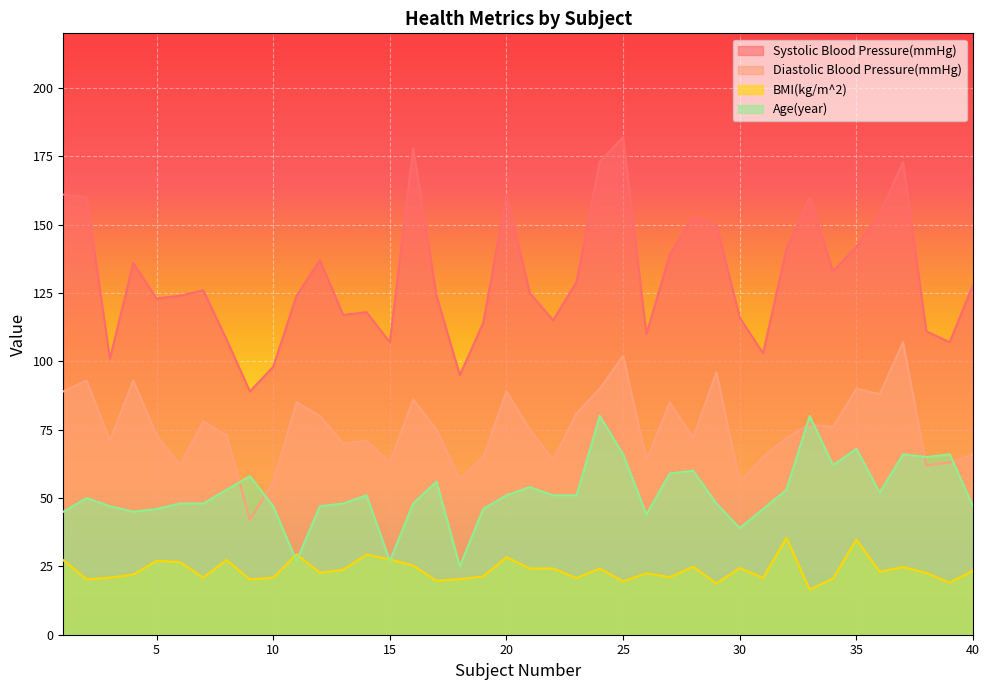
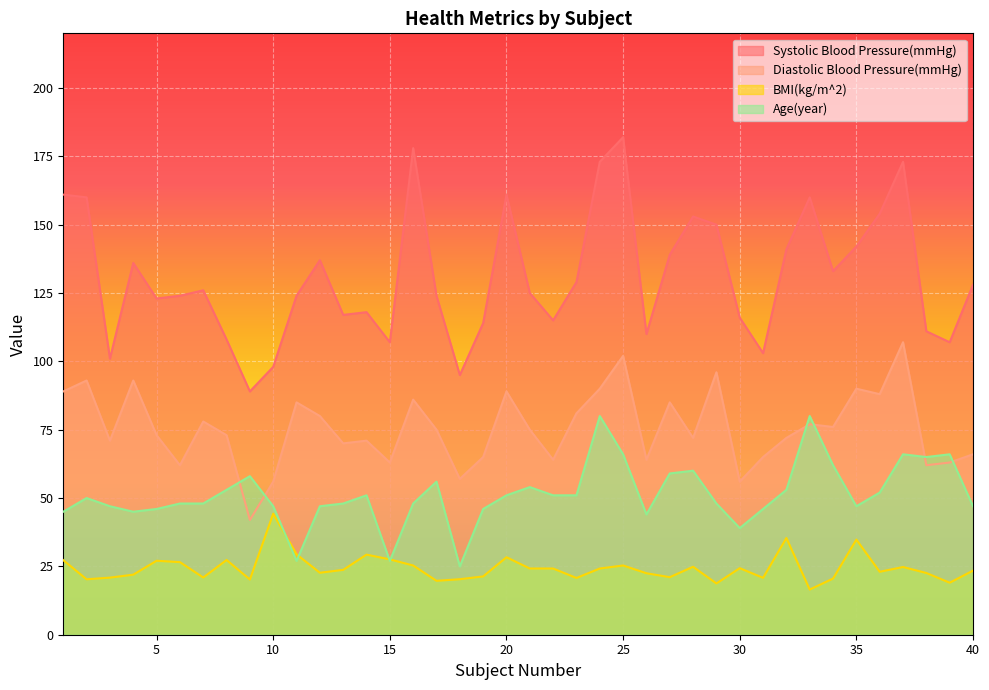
  {
    "BMI(kg/m^2)": {
      "5": 27,
-     "10": 21,
+     "10": 44,
      "20": 28,
-     "25": 20,
+     "25": 25,
      "30": 24,
      "35": 35,
      "40": 23
    },
    "Age(year)": {
      "5": 46,
      "10": 47,
      "20": 51,
      "25": 66,
      "30": 39,
-     "35": 68,
+     "35": 47,
      "40": 47
    }
  }
